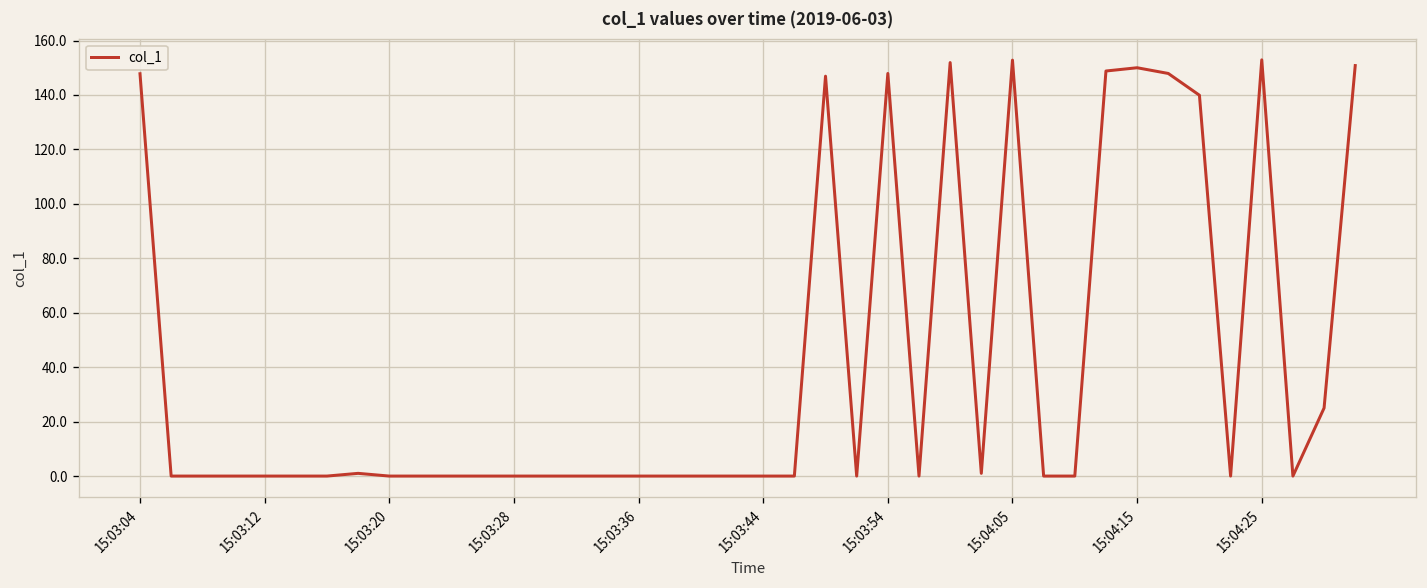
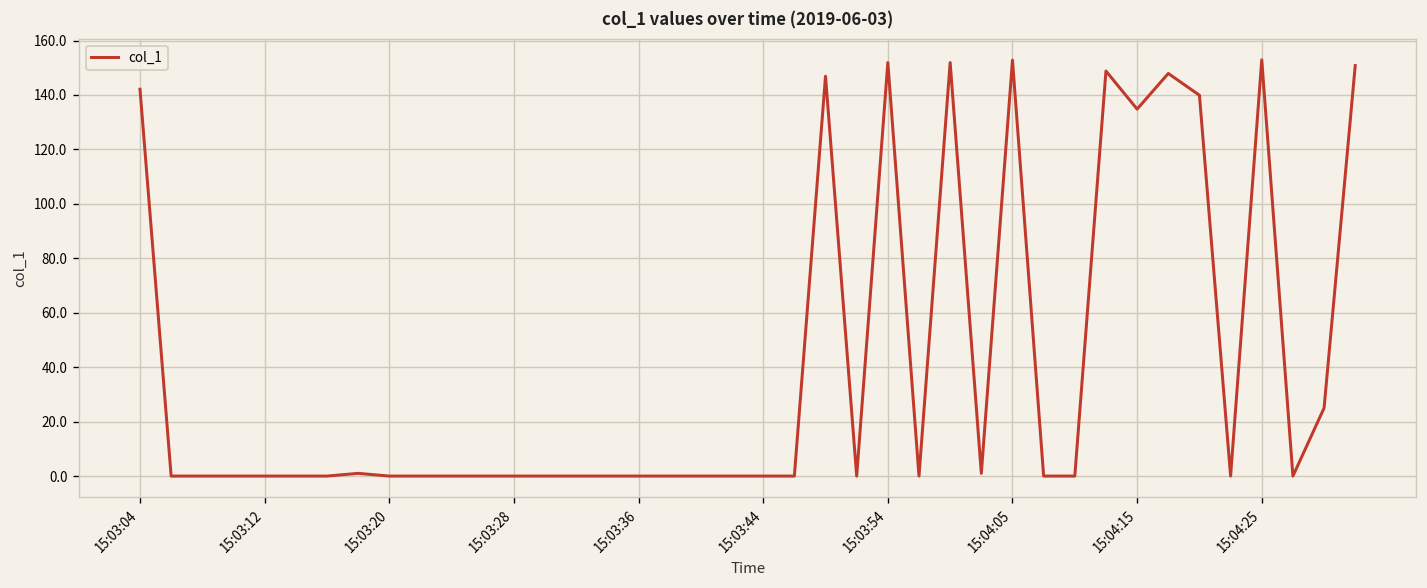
  {
-   "15:03:04": 148,
+   "15:03:04": 142,
    "15:03:12": 0,
    "15:03:20": 0,
    "15:03:28": 0,
    "15:03:36": 0,
    "15:03:44": 0,
-   "15:03:54": 148,
+   "15:03:54": 152,
    "15:04:05": 153,
-   "15:04:15": 150,
+   "15:04:15": 135,
    "15:04:25": 153
  }
